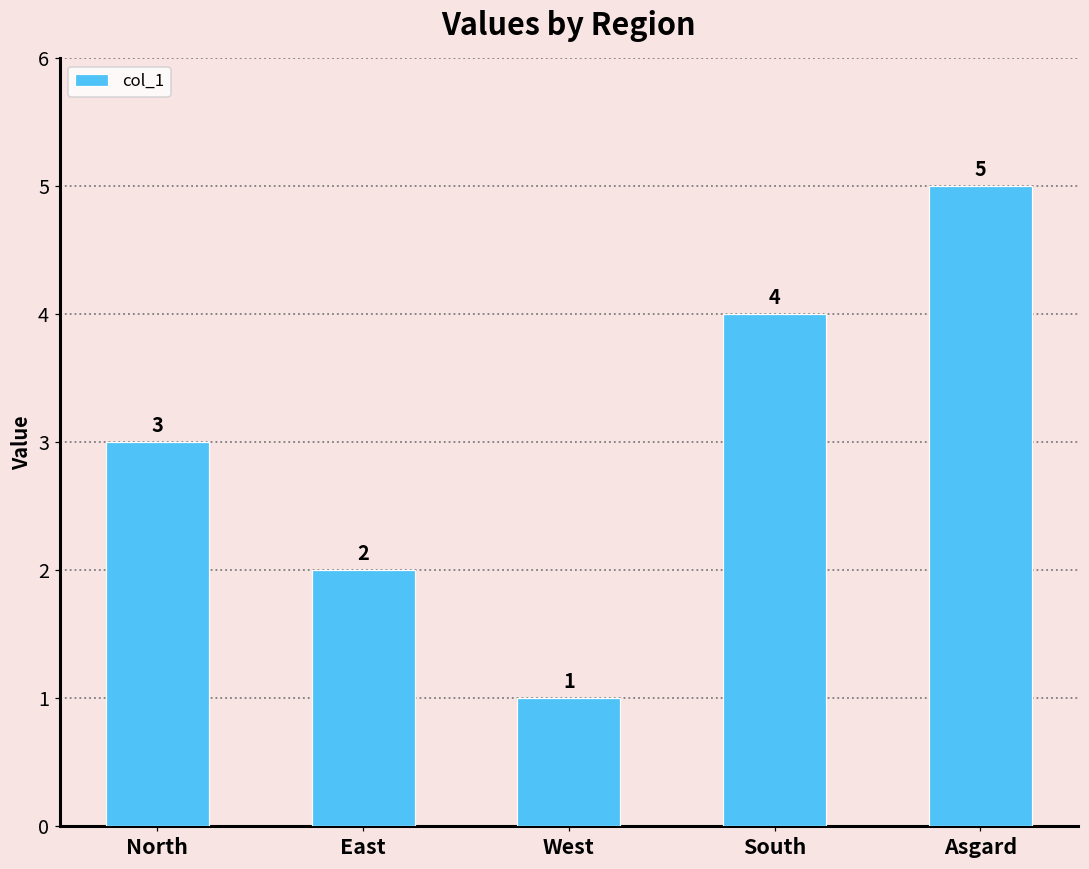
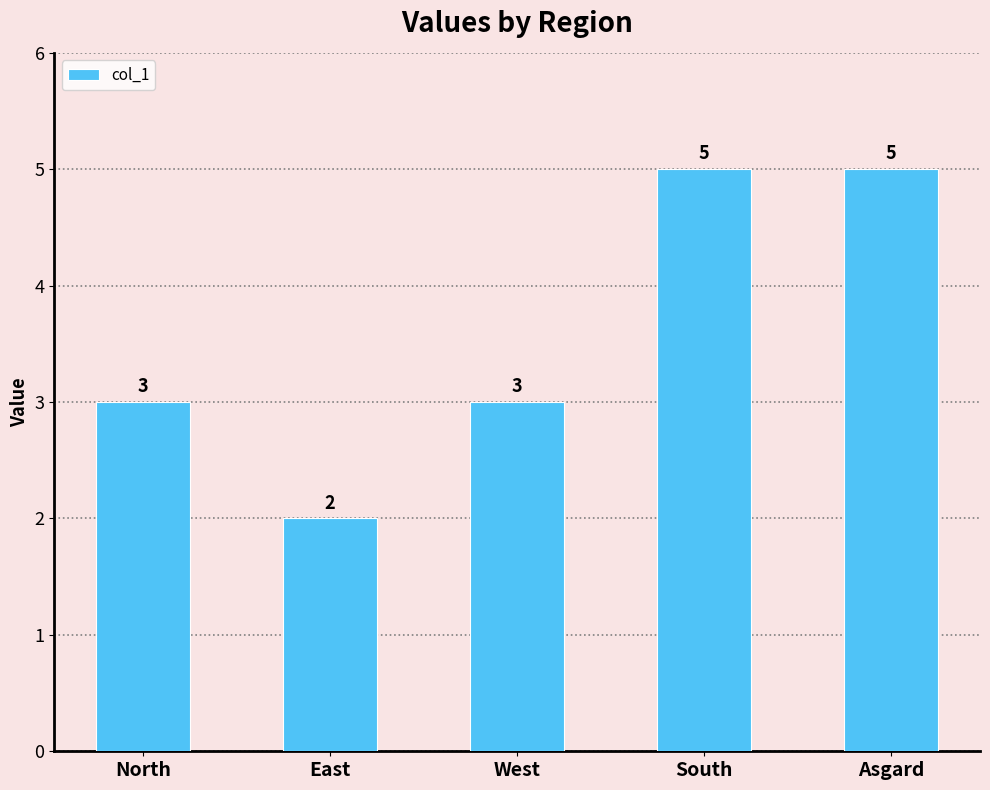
  {
    "North": 3,
    "East": 2,
-   "West": 1,
-   "South": 4,
+   "West": 3,
+   "South": 5,
    "Asgard": 5
  }
